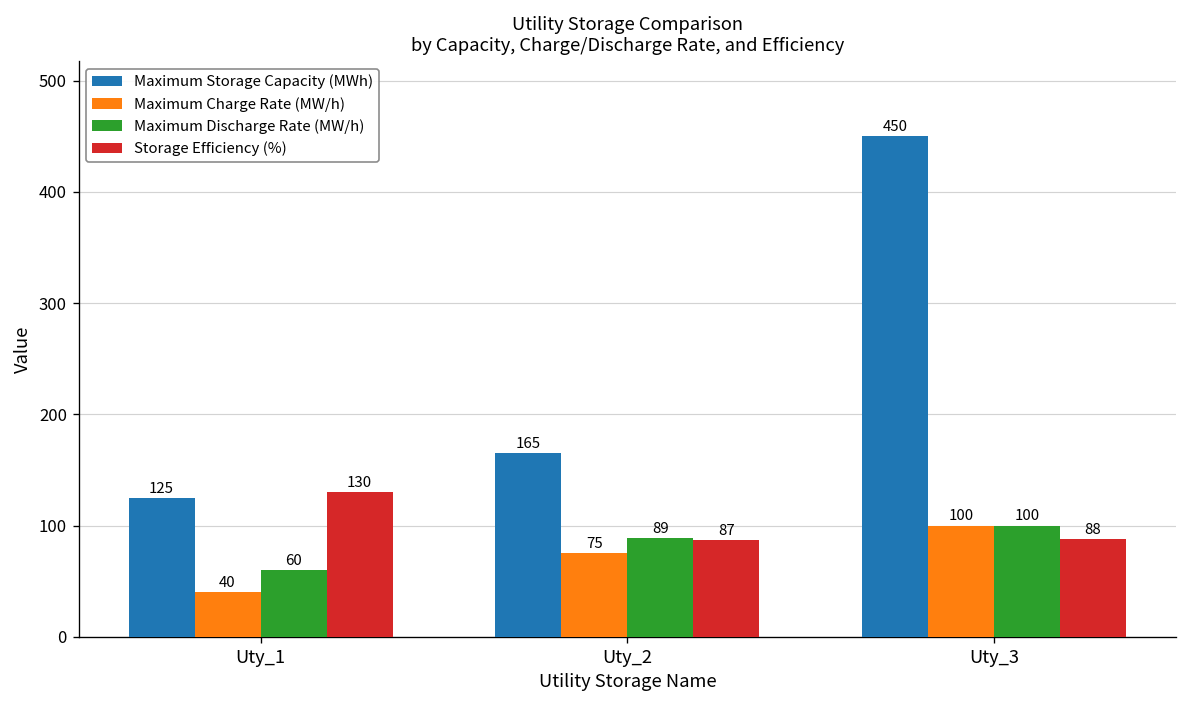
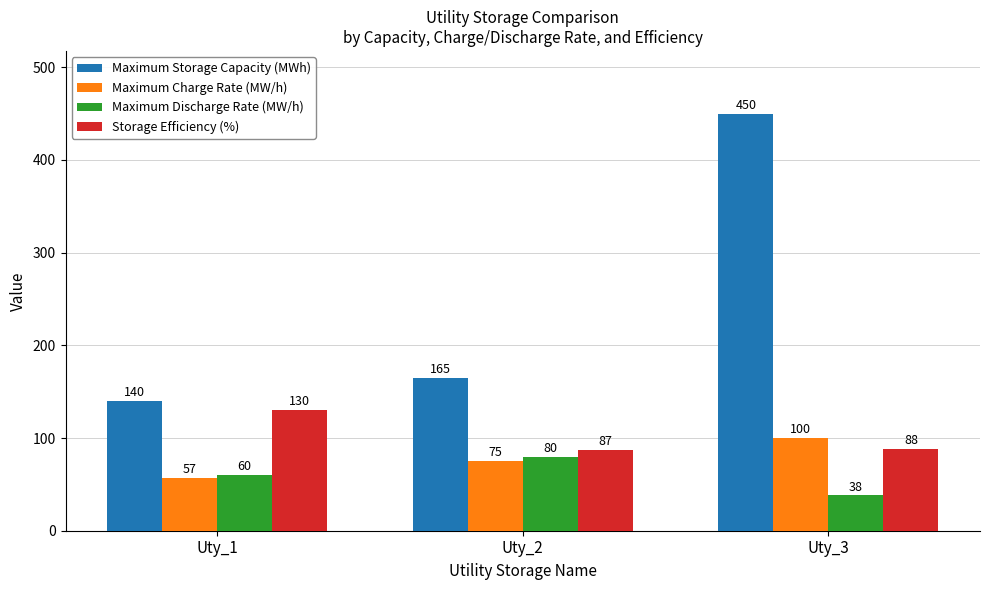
  {
    "Maximum Storage Capacity (MWh)": {
-     "Uty_1": 125,
+     "Uty_1": 140,
      "Uty_2": 165,
      "Uty_3": 450
    },
    "Maximum Charge Rate (MW/h)": {
-     "Uty_1": 40,
+     "Uty_1": 57,
      "Uty_2": 75,
      "Uty_3": 100
    },
    "Maximum Discharge Rate (MW/h)": {
      "Uty_1": 60,
-     "Uty_2": 89,
-     "Uty_3": 100
+     "Uty_2": 80,
+     "Uty_3": 38
    },
    "Storage Efficiency (%)": {
      "Uty_1": 130,
      "Uty_2": 87,
      "Uty_3": 88
    }
  }
